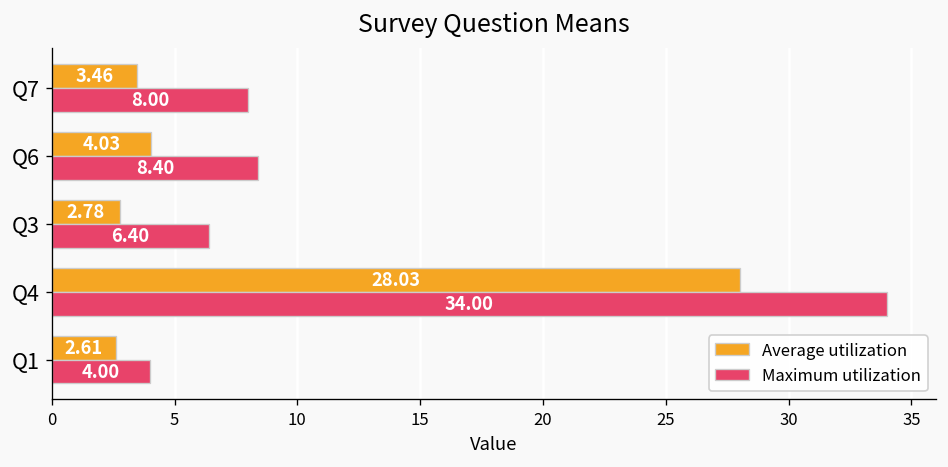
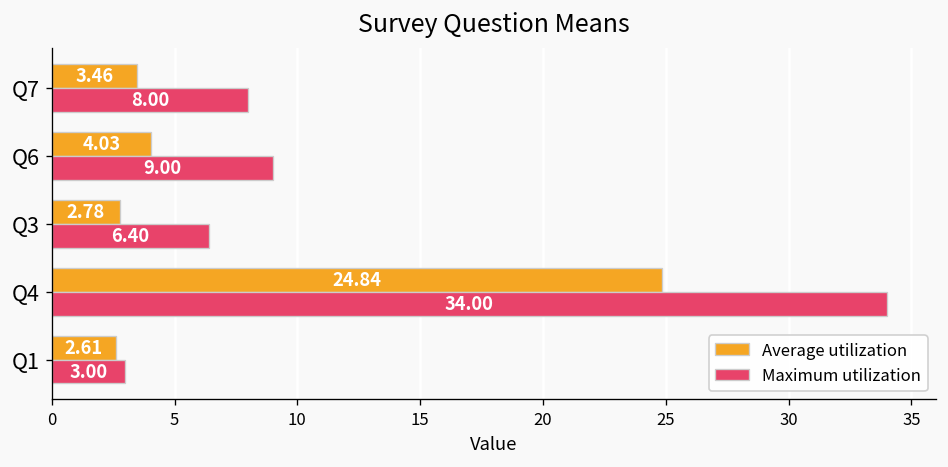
  {
    "Average utilization": {
      "Q7": 3.46,
      "Q6": 4.03,
      "Q3": 2.78,
-     "Q4": 28.03,
+     "Q4": 24.84,
      "Q1": 2.61
    },
    "Maximum utilization": {
      "Q7": 8.00,
-     "Q6": 8.40,
+     "Q6": 9.00,
      "Q3": 6.40,
      "Q4": 34.00,
-     "Q1": 4.00
+     "Q1": 3.00
    }
  }
